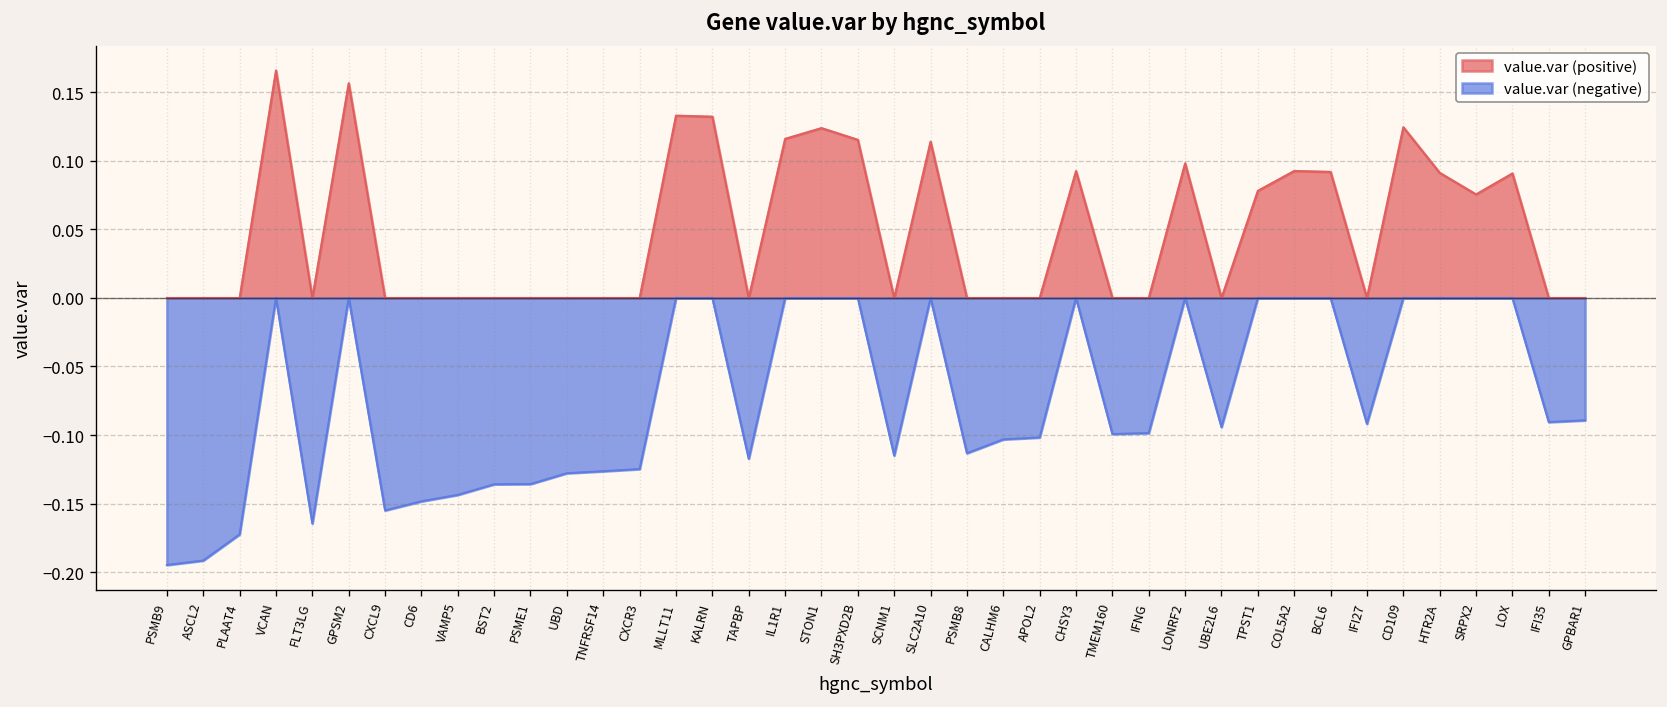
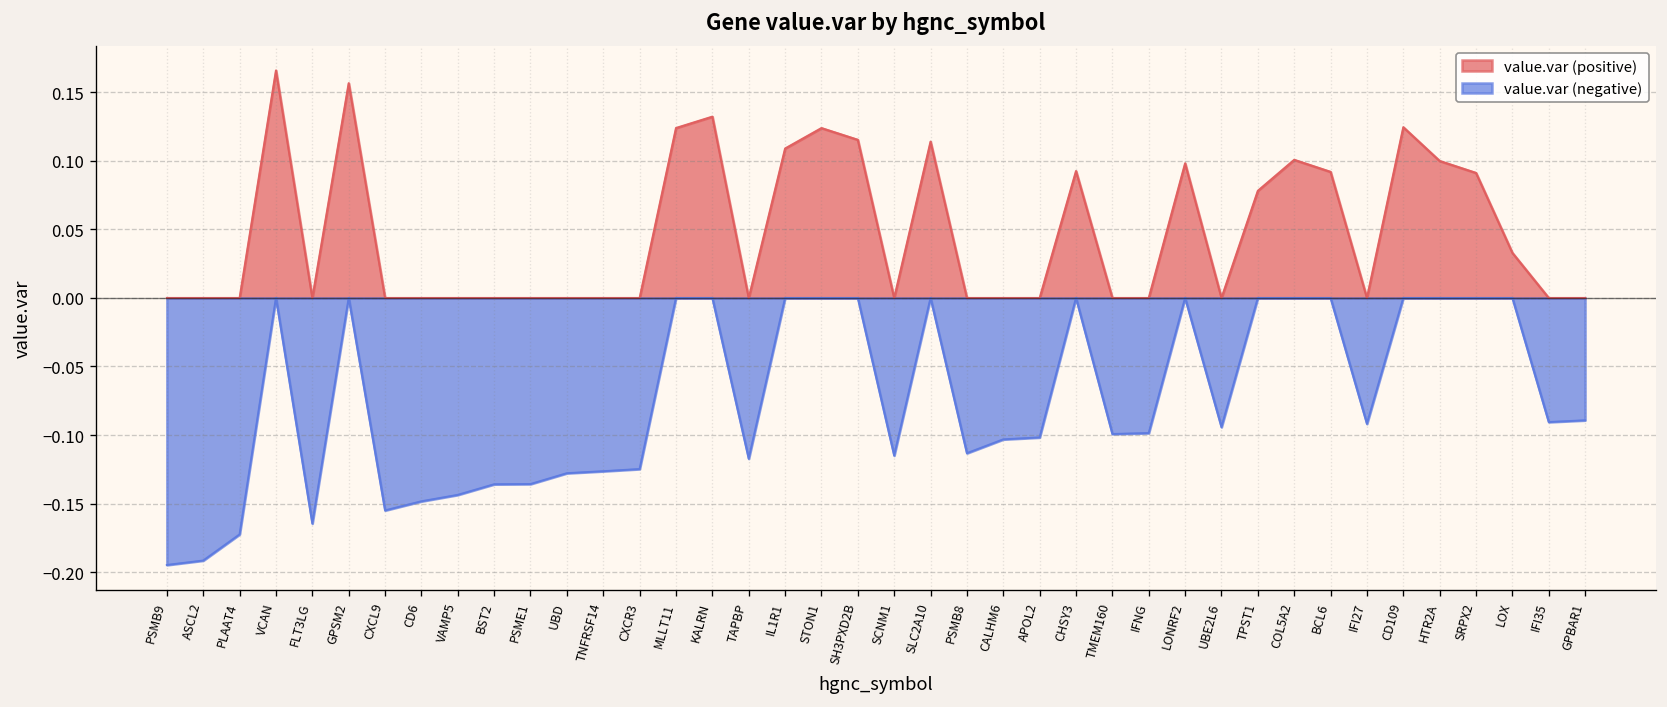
  {
    "value.var (positive)": {
      "VCAN": 0.166,
      "GPSM2": 0.157,
-     "MLLT11": 0.133,
+     "MLLT11": 0.124,
      "KALRN": 0.132,
-     "IL1R1": 0.116,
+     "IL1R1": 0.109,
      "STON1": 0.124,
      "SH3PXD2B": 0.115,
      "SLC2A10": 0.114,
      "CHSY3": 0.093,
      "LONRF2": 0.098,
      "TPST1": 0.078,
-     "COL5A2": 0.093,
+     "COL5A2": 0.101,
      "BCL6": 0.092,
      "CD109": 0.125,
-     "HTR2A": 0.091,
-     "SRPX2": 0.076,
-     "LOX": 0.091
+     "HTR2A": 0.100,
+     "SRPX2": 0.091,
+     "LOX": 0.033
    }
  }
